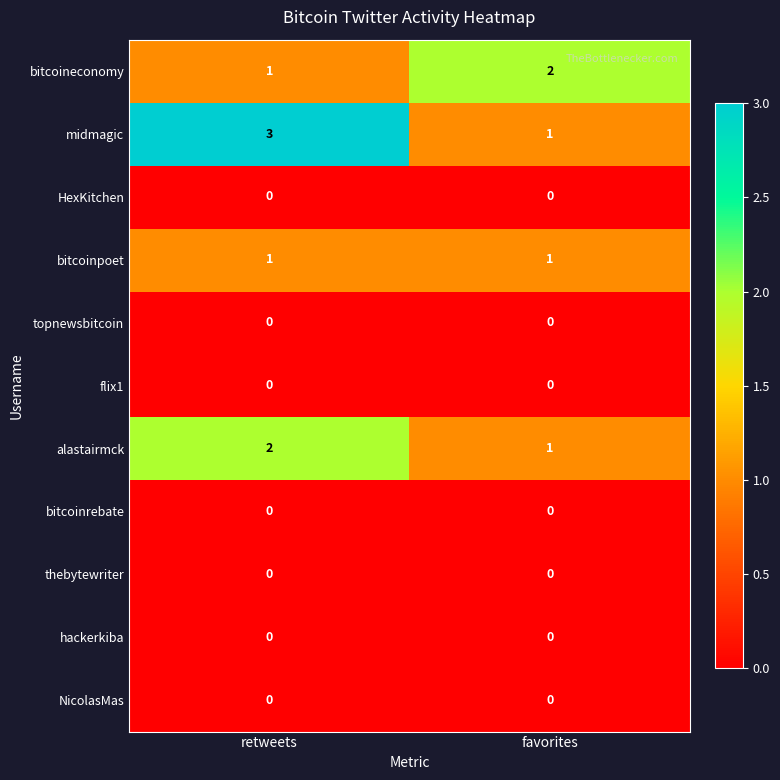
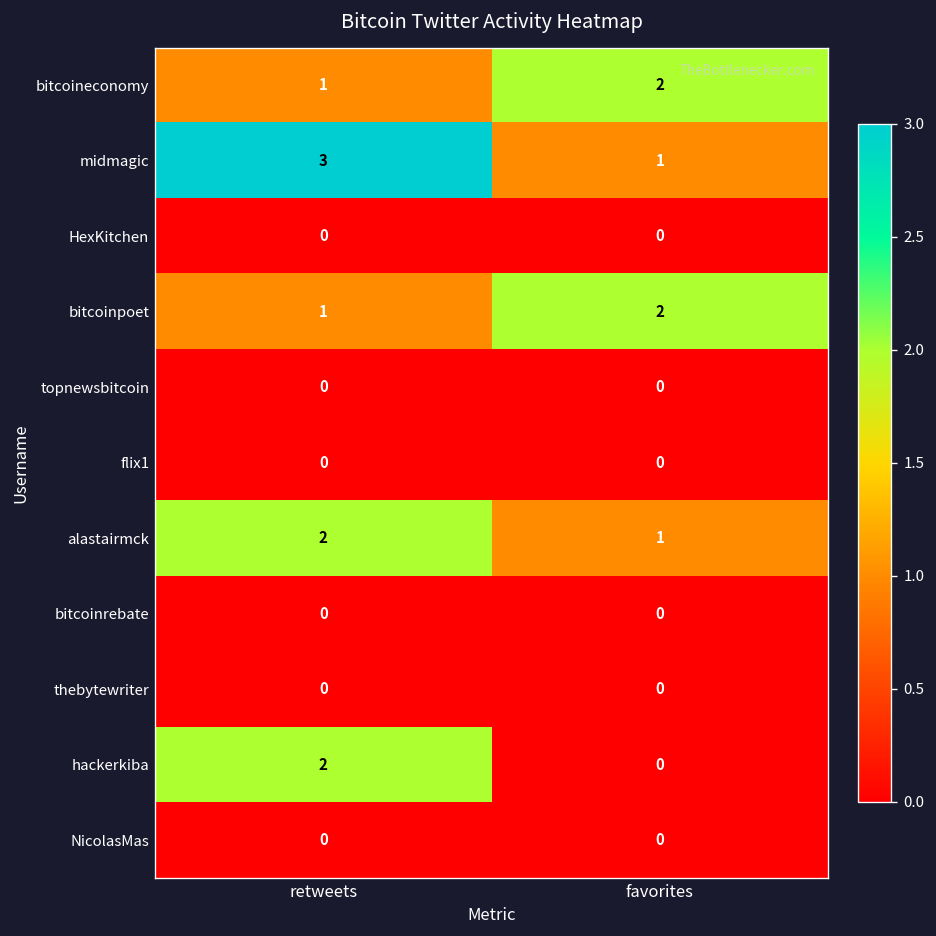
  {
    "bitcoineconomy": {
      "retweets": 1
    },
    "midmagic": {
      "retweets": 3,
      "favorites": 1
    },
    "HexKitchen": {
      "retweets": 0,
      "favorites": 0
    },
    "bitcoinpoet": {
      "retweets": 1,
-     "favorites": 1
+     "favorites": 2
    },
    "topnewsbitcoin": {
      "retweets": 0,
      "favorites": 0
    },
    "flix1": {
      "retweets": 0,
      "favorites": 0
    },
    "alastairmck": {
      "retweets": 2,
      "favorites": 1
    },
    "bitcoinrebate": {
      "retweets": 0,
      "favorites": 0
    },
    "thebytewriter": {
      "retweets": 0,
      "favorites": 0
    },
    "hackerkiba": {
-     "retweets": 0,
+     "retweets": 2,
      "favorites": 0
    },
    "NicolasMas": {
      "retweets": 0,
      "favorites": 0
    }
  }
